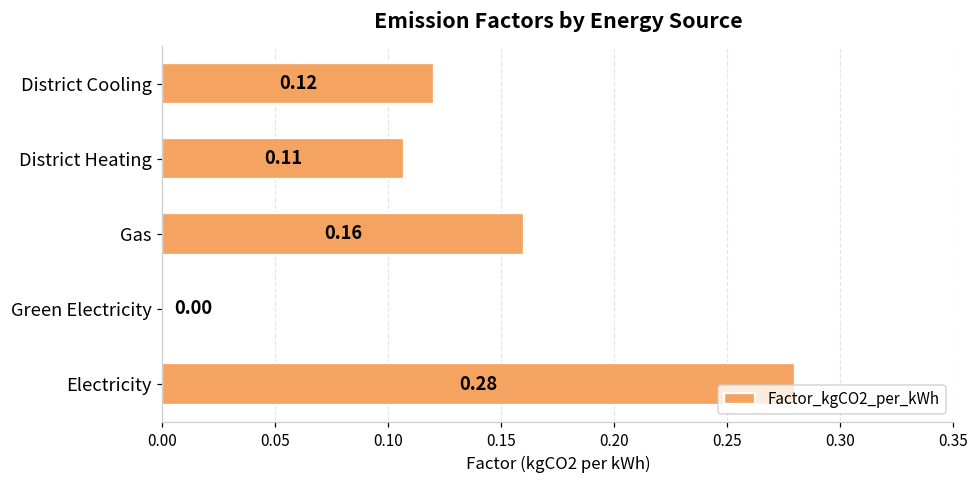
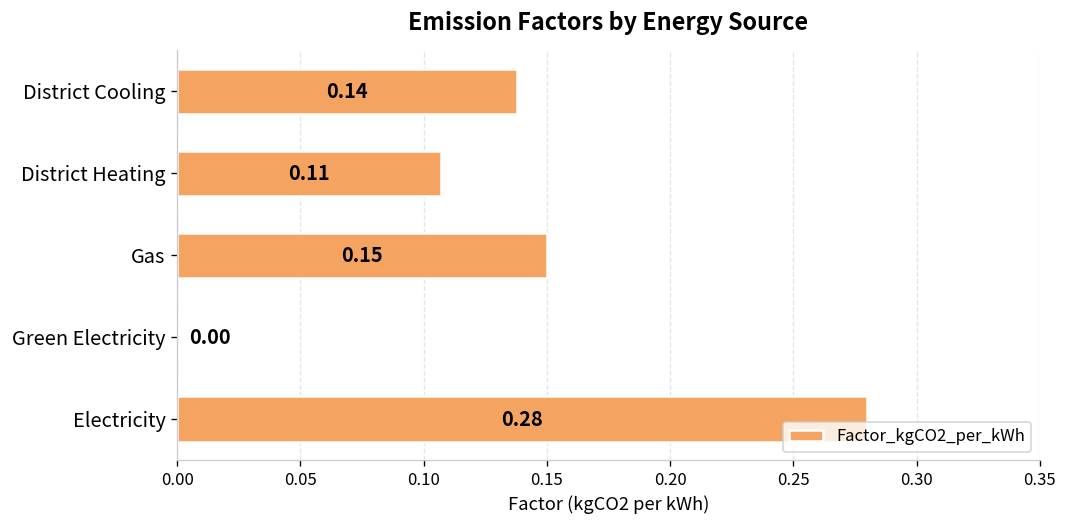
  {
-   "District Cooling": 0.12,
+   "District Cooling": 0.14,
    "District Heating": 0.11,
-   "Gas": 0.16,
+   "Gas": 0.15,
    "Green Electricity": 0.00,
    "Electricity": 0.28
  }
